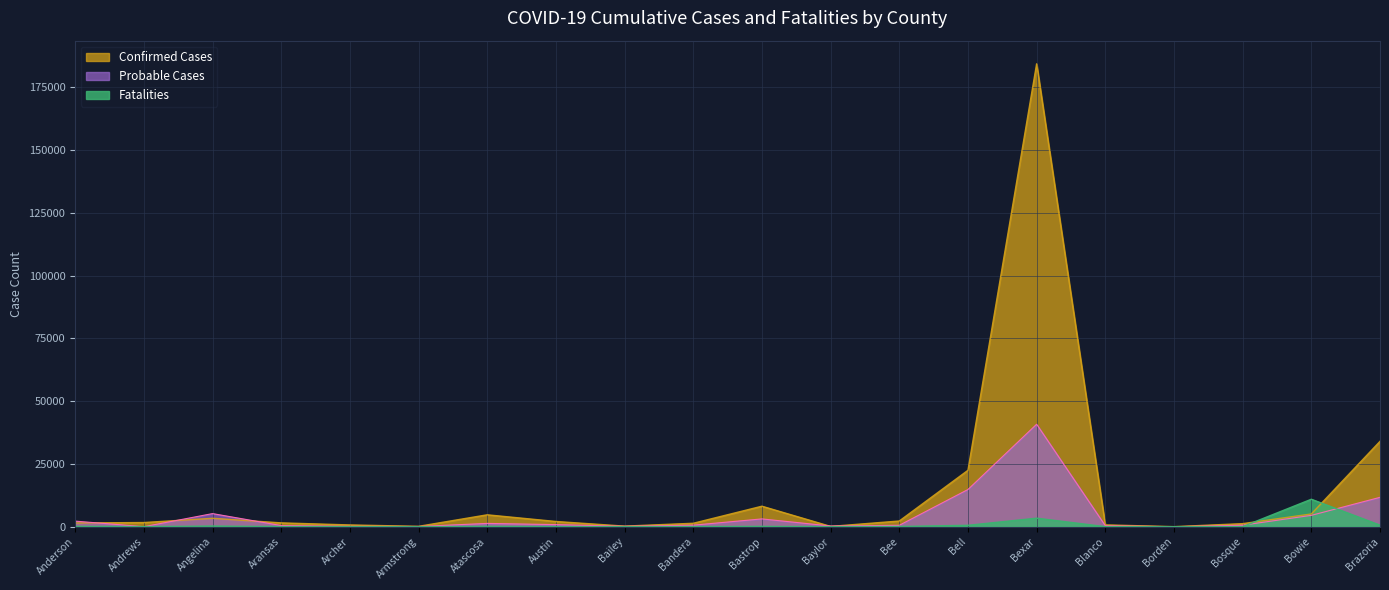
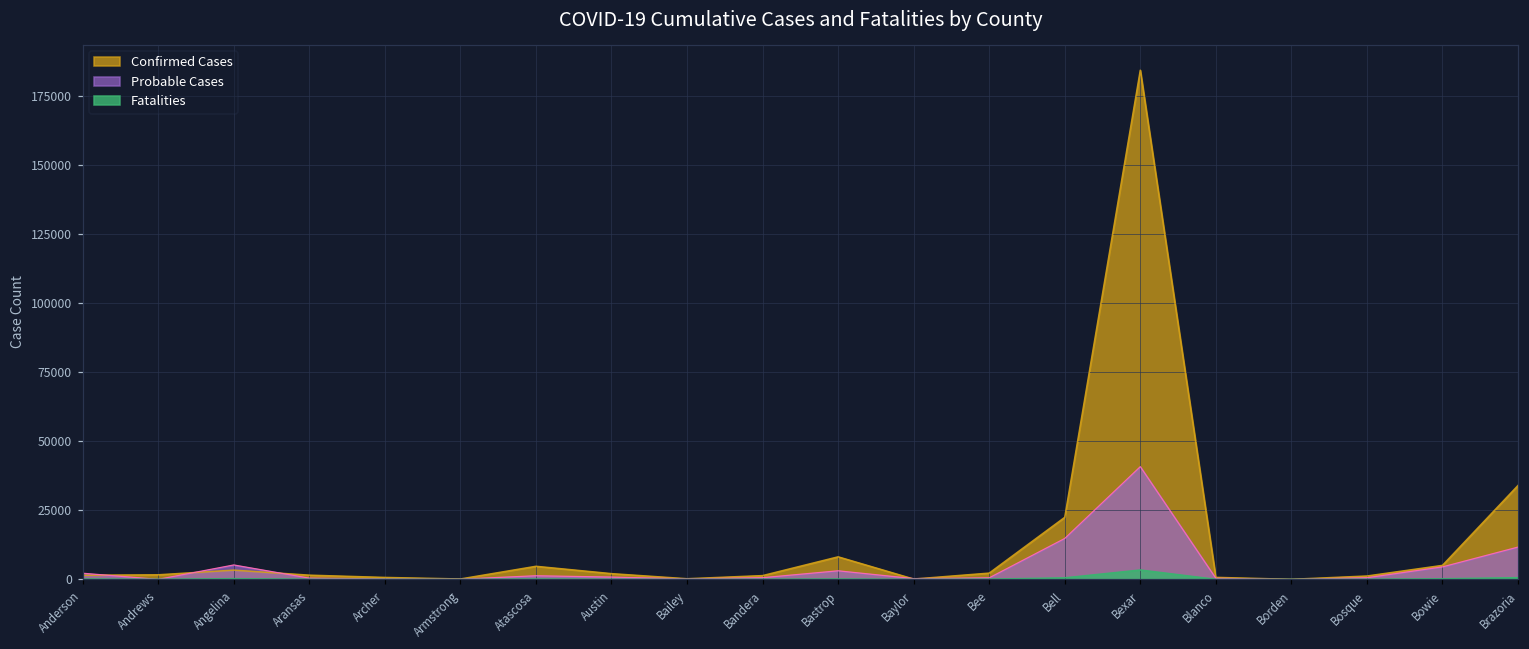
  {
    "Confirmed Cases": {
      "Andrews": 2000,
      "Angelina": 3000,
      "Aransas": 2000,
      "Atascosa": 5000,
      "Austin": 2000,
      "Bastrop": 8000,
      "Bee": 2000,
      "Bell": 22000,
      "Bexar": 184000,
      "Brazoria": 34000
    },
    "Probable Cases": {
      "Angelina": 5000,
      "Atascosa": 1000,
      "Bastrop": 3000,
      "Bell": 15000,
      "Bexar": 41000,
      "Brazoria": 12000
    },
    "Fatalities": {
      "Anderson": 0,
      "Angelina": 0,
      "Atascosa": 0,
      "Bastrop": 0,
      "Bell": 1000,
      "Bexar": 3000,
-     "Bowie": 11000,
+     "Bowie": 0,
      "Brazoria": 1000
    }
  }
